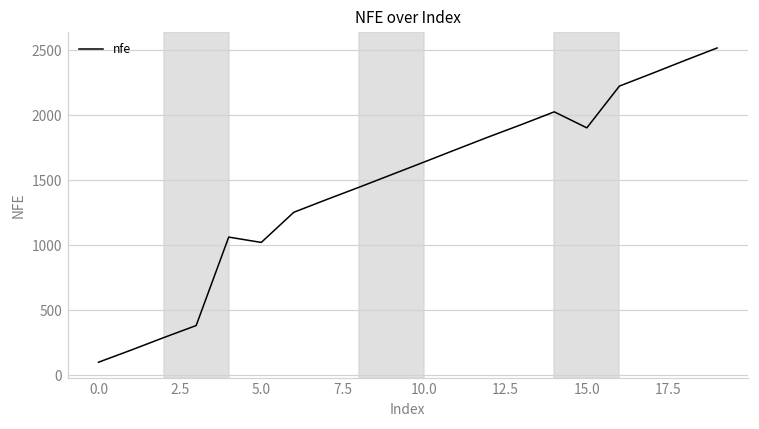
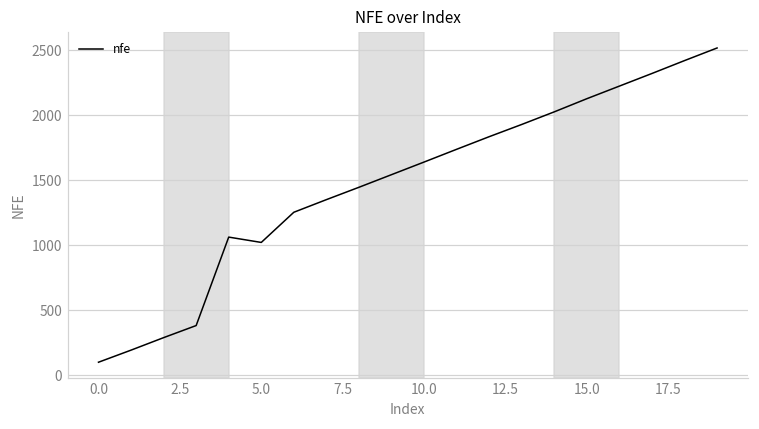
  {
    "0.0": 100,
    "5.0": 1020,
    "10.0": 1640,
-   "15.0": 1900
+   "15.0": 2130
  }
